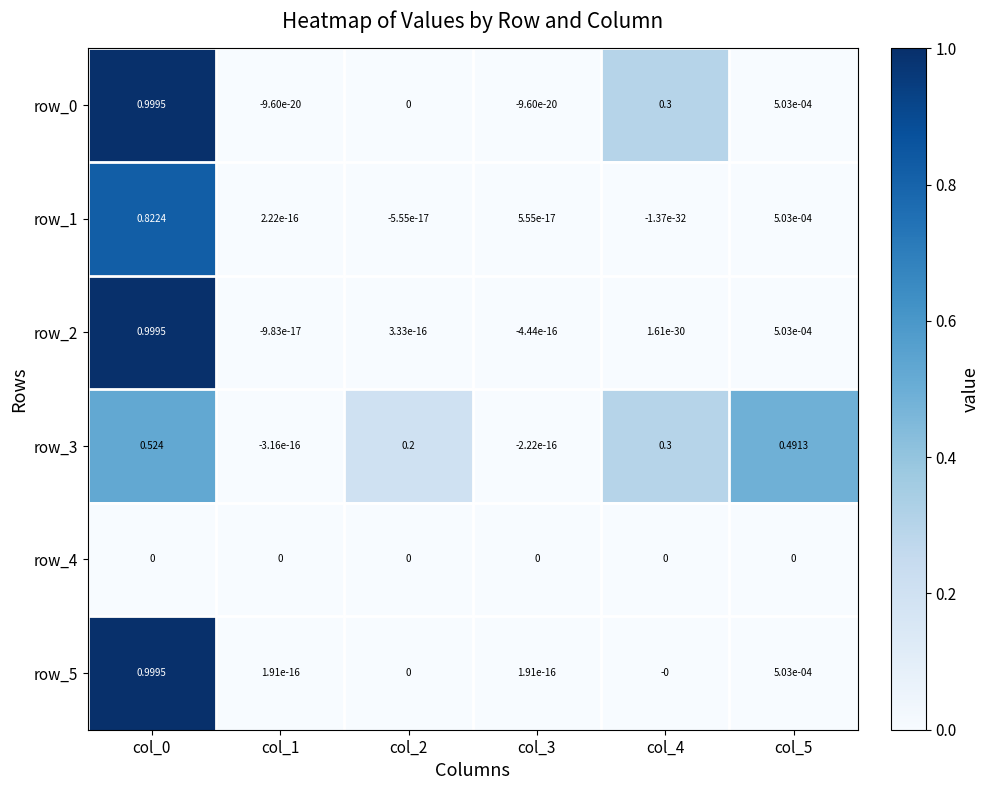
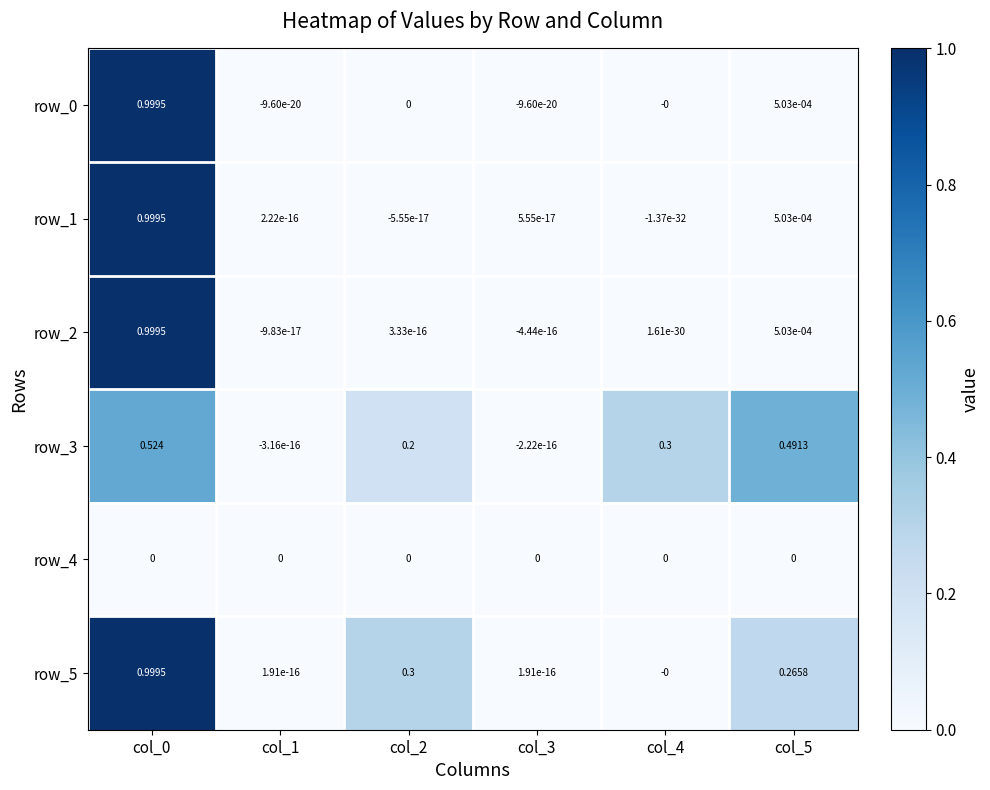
  {
    "row_0": {
      "col_0": "0.9995",
      "col_1": "-9.60e-20",
      "col_2": "0",
      "col_3": "-9.60e-20",
-     "col_4": "0.3",
+     "col_4": "-0",
      "col_5": "5.03e-04"
    },
    "row_1": {
-     "col_0": "0.8224",
+     "col_0": "0.9995",
      "col_1": "2.22e-16",
      "col_2": "-5.55e-17",
      "col_3": "5.55e-17",
      "col_4": "-1.37e-32",
      "col_5": "5.03e-04"
    },
    "row_2": {
      "col_0": "0.9995",
      "col_1": "-9.83e-17",
      "col_2": "3.33e-16",
      "col_3": "-4.44e-16",
      "col_4": "1.61e-30",
      "col_5": "5.03e-04"
    },
    "row_3": {
      "col_0": "0.524",
      "col_1": "-3.16e-16",
      "col_2": "0.2",
      "col_3": "-2.22e-16",
      "col_4": "0.3",
      "col_5": "0.4913"
    },
    "row_4": {
      "col_0": "0",
      "col_1": "0",
      "col_2": "0",
      "col_3": "0",
      "col_4": "0",
      "col_5": "0"
    },
    "row_5": {
      "col_0": "0.9995",
      "col_1": "1.91e-16",
-     "col_2": "0",
+     "col_2": "0.3",
      "col_3": "1.91e-16",
      "col_4": "-0",
-     "col_5": "5.03e-04"
+     "col_5": "0.2658"
    }
  }
